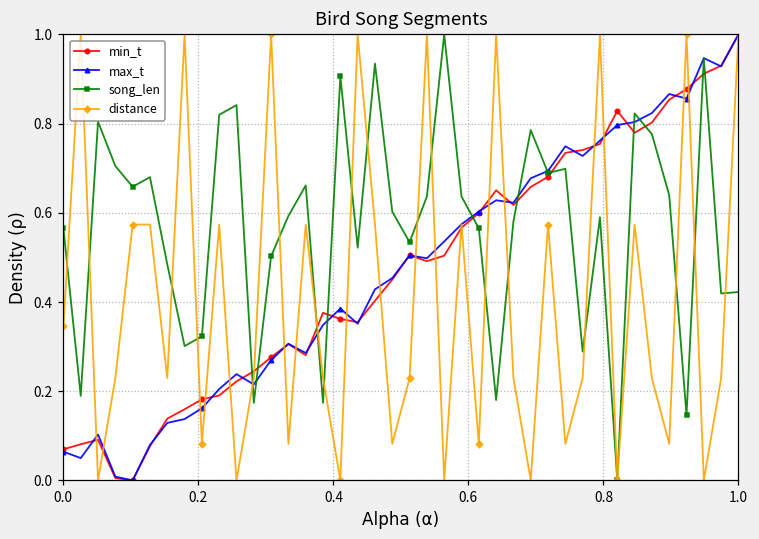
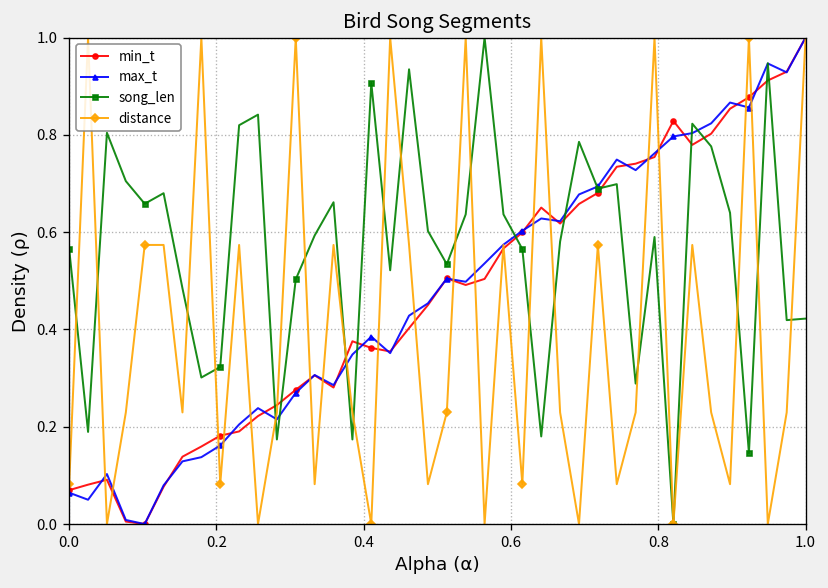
  {
    "song_len": {
      "0.0": 0.57,
      "1.0": 0.42
    },
    "distance": {
-     "0.0": 0.35
+     "0.0": 0.08
    }
  }
